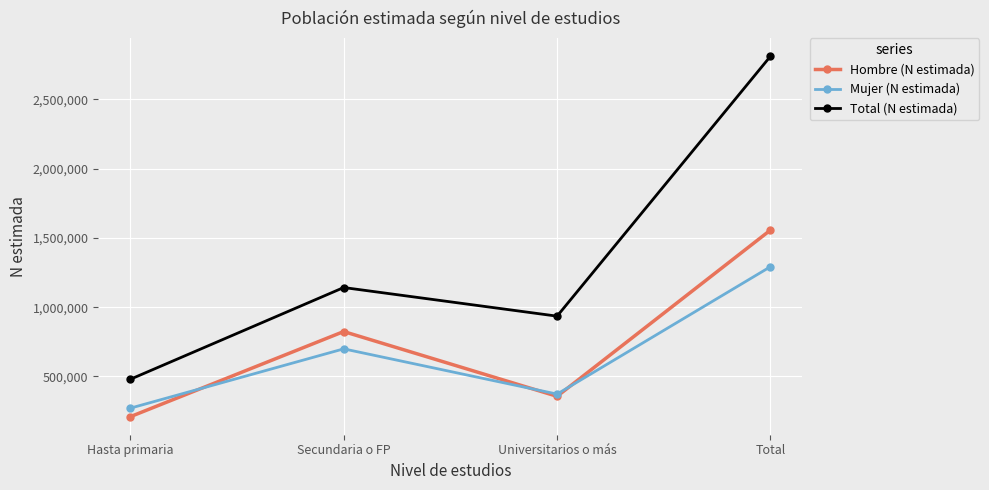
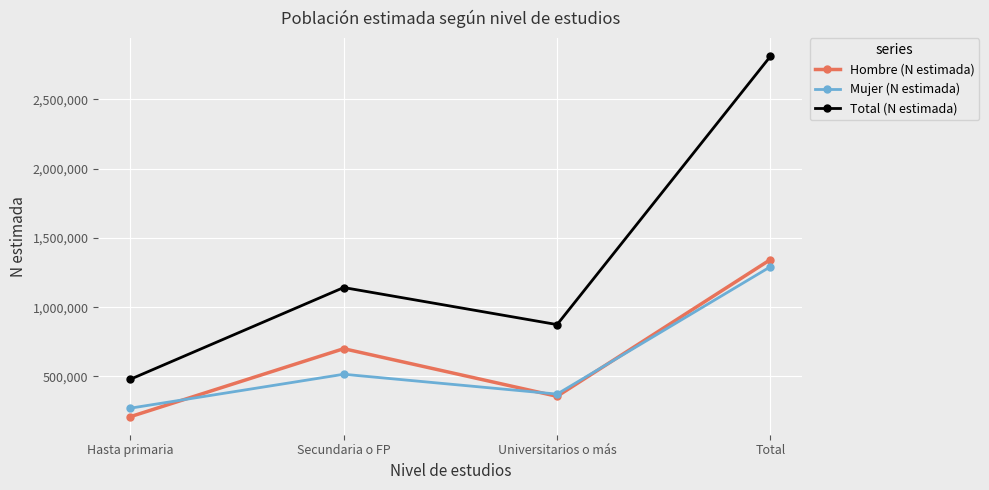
  {
    "Hombre (N estimada)": {
      "Hasta primaria": "210,000",
-     "Secundaria o FP": "820,000",
-     "Total": "1,560,000"
+     "Secundaria o FP": "700,000",
+     "Total": "1,340,000"
    },
    "Mujer (N estimada)": {
      "Hasta primaria": "270,000",
-     "Secundaria o FP": "700,000",
+     "Secundaria o FP": "520,000",
      "Total": "1,290,000"
    },
    "Total (N estimada)": {
      "Hasta primaria": "480,000",
      "Secundaria o FP": "1,140,000",
-     "Universitarios o más": "930,000",
+     "Universitarios o más": "870,000",
      "Total": "2,810,000"
    }
  }
